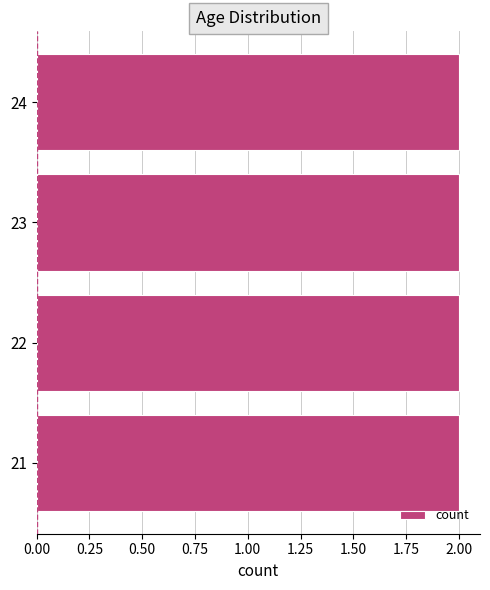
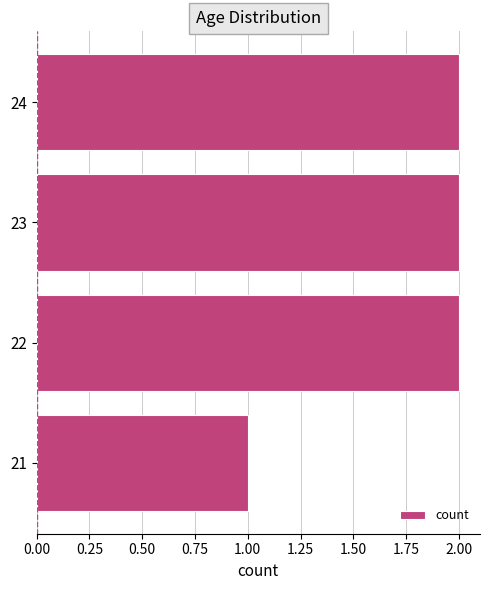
  {
    "24": 2,
    "23": 2,
    "22": 2,
-   "21": 2
+   "21": 1
  }
